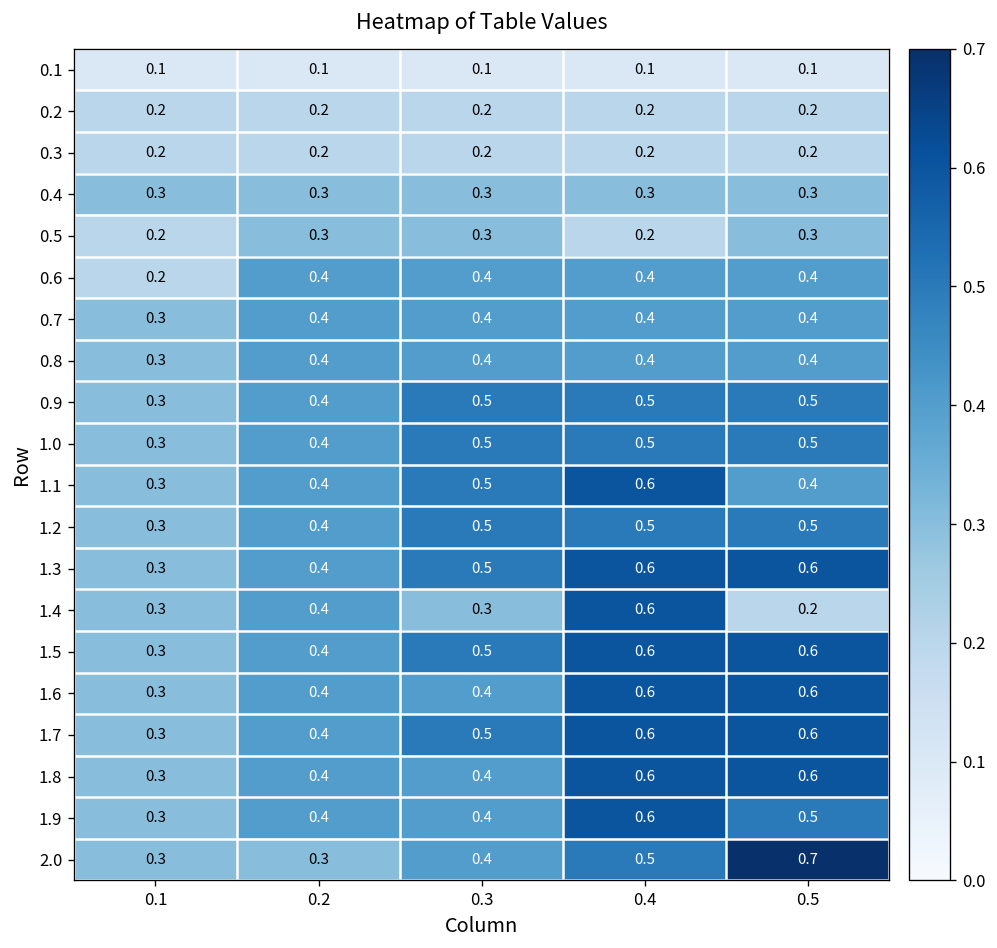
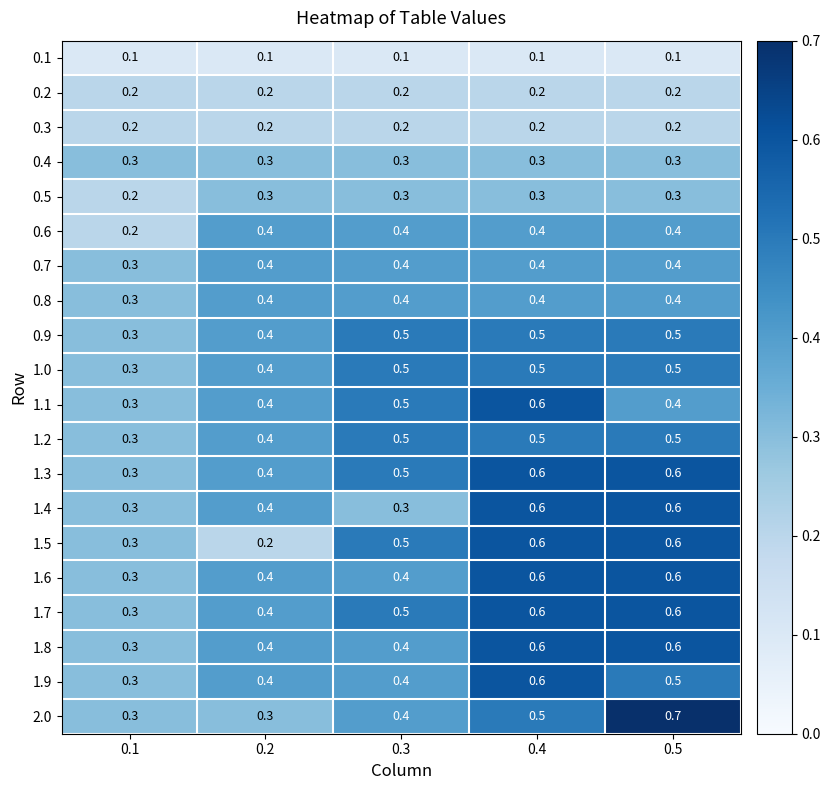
  {
    "0.1": {
      "0.1": 0.1,
      "0.2": 0.1,
      "0.3": 0.1,
      "0.4": 0.1,
      "0.5": 0.1
    },
    "0.2": {
      "0.1": 0.2,
      "0.2": 0.2,
      "0.3": 0.2,
      "0.4": 0.2,
      "0.5": 0.2
    },
    "0.3": {
      "0.1": 0.2,
      "0.2": 0.2,
      "0.3": 0.2,
      "0.4": 0.2,
      "0.5": 0.2
    },
    "0.4": {
      "0.1": 0.3,
      "0.2": 0.3,
      "0.3": 0.3,
      "0.4": 0.3,
      "0.5": 0.3
    },
    "0.5": {
      "0.1": 0.2,
      "0.2": 0.3,
      "0.3": 0.3,
-     "0.4": 0.2,
+     "0.4": 0.3,
      "0.5": 0.3
    },
    "0.6": {
      "0.1": 0.2,
      "0.2": 0.4,
      "0.3": 0.4,
      "0.4": 0.4,
      "0.5": 0.4
    },
    "0.7": {
      "0.1": 0.3,
      "0.2": 0.4,
      "0.3": 0.4,
      "0.4": 0.4,
      "0.5": 0.4
    },
    "0.8": {
      "0.1": 0.3,
      "0.2": 0.4,
      "0.3": 0.4,
      "0.4": 0.4,
      "0.5": 0.4
    },
    "0.9": {
      "0.1": 0.3,
      "0.2": 0.4,
      "0.3": 0.5,
      "0.4": 0.5,
      "0.5": 0.5
    },
    "1.0": {
      "0.1": 0.3,
      "0.2": 0.4,
      "0.3": 0.5,
      "0.4": 0.5,
      "0.5": 0.5
    },
    "1.1": {
      "0.1": 0.3,
      "0.2": 0.4,
      "0.3": 0.5,
      "0.4": 0.6,
      "0.5": 0.4
    },
    "1.2": {
      "0.1": 0.3,
      "0.2": 0.4,
      "0.3": 0.5,
      "0.4": 0.5,
      "0.5": 0.5
    },
    "1.3": {
      "0.1": 0.3,
      "0.2": 0.4,
      "0.3": 0.5,
      "0.4": 0.6,
      "0.5": 0.6
    },
    "1.4": {
      "0.1": 0.3,
      "0.2": 0.4,
      "0.3": 0.3,
      "0.4": 0.6,
-     "0.5": 0.2
+     "0.5": 0.6
    },
    "1.5": {
      "0.1": 0.3,
-     "0.2": 0.4,
+     "0.2": 0.2,
      "0.3": 0.5,
      "0.4": 0.6,
      "0.5": 0.6
    },
    "1.6": {
      "0.1": 0.3,
      "0.2": 0.4,
      "0.3": 0.4,
      "0.4": 0.6,
      "0.5": 0.6
    },
    "1.7": {
      "0.1": 0.3,
      "0.2": 0.4,
      "0.3": 0.5,
      "0.4": 0.6,
      "0.5": 0.6
    },
    "1.8": {
      "0.1": 0.3,
      "0.2": 0.4,
      "0.3": 0.4,
      "0.4": 0.6,
      "0.5": 0.6
    },
    "1.9": {
      "0.1": 0.3,
      "0.2": 0.4,
      "0.3": 0.4,
      "0.4": 0.6,
      "0.5": 0.5
    },
    "2.0": {
      "0.1": 0.3,
      "0.2": 0.3,
      "0.3": 0.4,
      "0.4": 0.5,
      "0.5": 0.7
    }
  }
